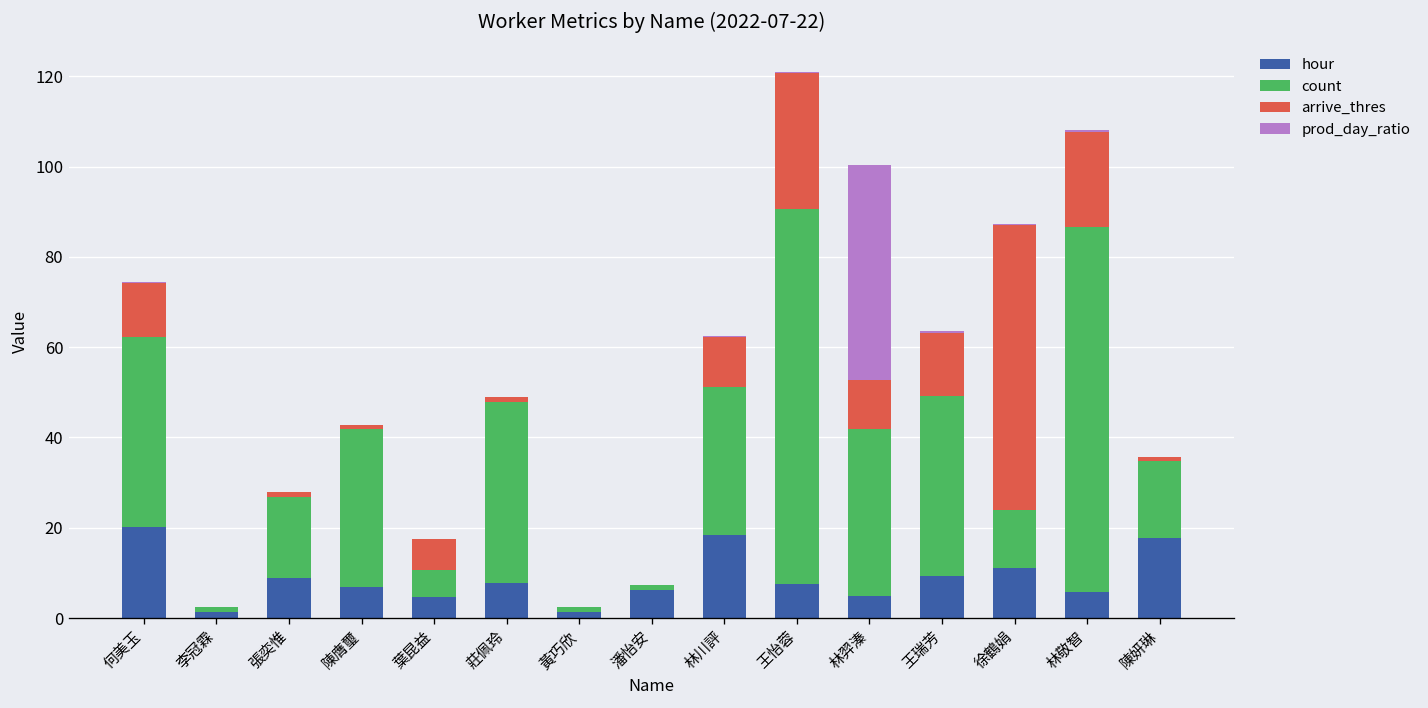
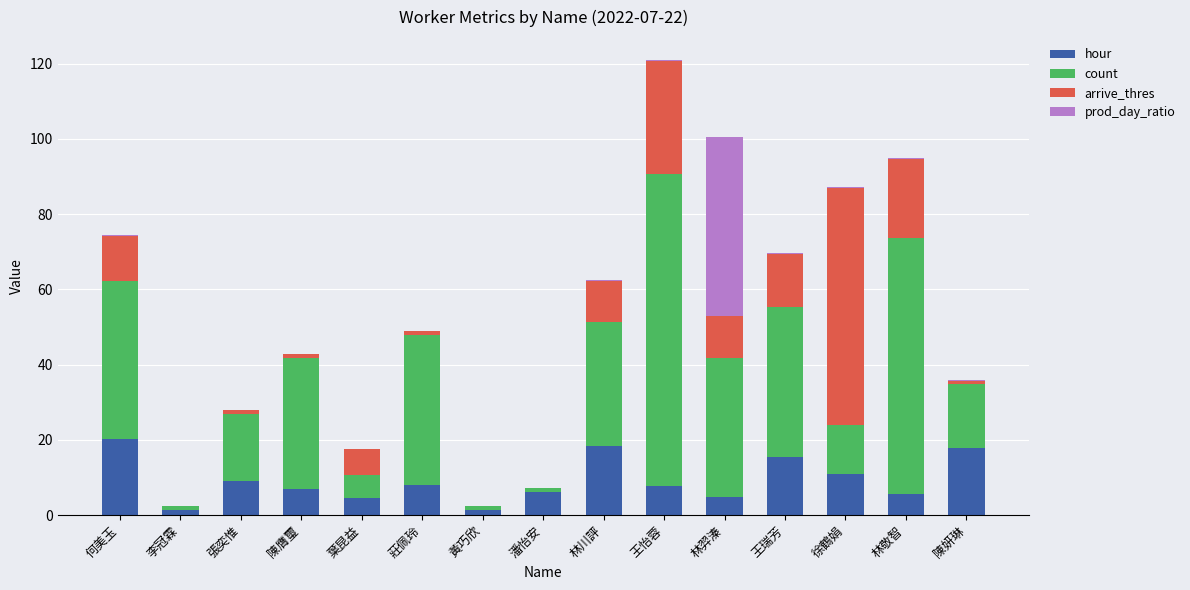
  {
    "hour": {
      "何美玉": 20,
      "李冠霖": 1,
      "張奕惟": 9,
      "陳膺璽": 7,
      "葉昆益": 5,
      "莊佩玲": 8,
      "黃巧欣": 1,
      "潘怡安": 6,
      "林川評": 18,
      "王怡蓉": 8,
      "林羿溱": 5,
-     "王瑞芳": 9,
+     "王瑞芳": 15,
      "徐鶴娟": 11,
      "林敬智": 6,
      "陳妍琳": 18
    },
    "count": {
      "何美玉": 42,
      "李冠霖": 1,
      "張奕惟": 18,
      "陳膺璽": 35,
      "葉昆益": 6,
      "莊佩玲": 40,
      "黃巧欣": 1,
      "潘怡安": 1,
      "林川評": 33,
      "王怡蓉": 83,
      "林羿溱": 37,
      "王瑞芳": 40,
      "徐鶴娟": 13,
-     "林敬智": 81,
+     "林敬智": 68,
      "陳妍琳": 17
    },
    "arrive_thres": {
      "何美玉": 12,
      "李冠霖": 0,
      "張奕惟": 1,
      "陳膺璽": 1,
      "葉昆益": 7,
      "莊佩玲": 1,
      "黃巧欣": 0,
      "潘怡安": 0,
      "林川評": 11,
      "王怡蓉": 30,
      "林羿溱": 11,
      "王瑞芳": 14,
      "徐鶴娟": 63,
      "林敬智": 21,
      "陳妍琳": 1
    },
    "prod_day_ratio": {
      "李冠霖": 0,
      "葉昆益": 0,
      "黃巧欣": 0,
      "潘怡安": 0,
      "林羿溱": 48
    }
  }
